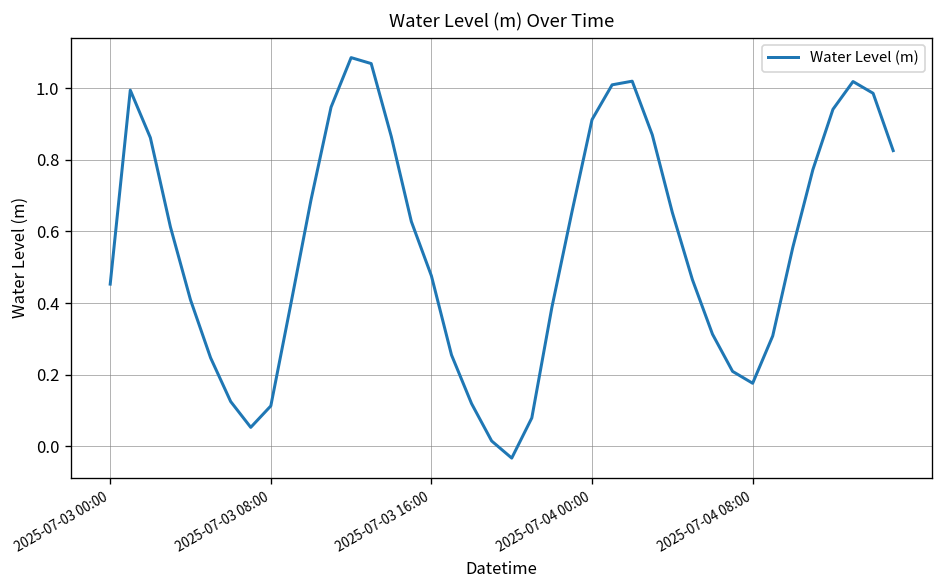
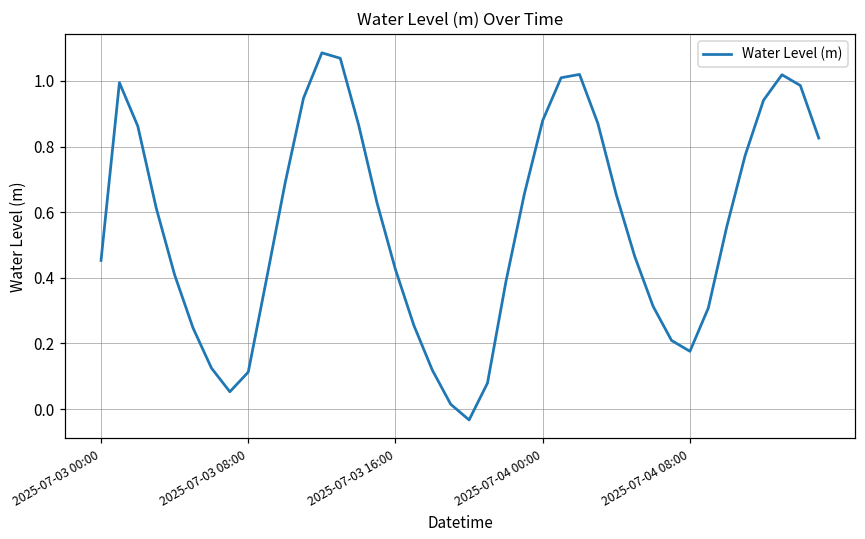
  {
    "2025-07-03 00:00": 0.45,
    "2025-07-03 08:00": 0.11,
-   "2025-07-03 16:00": 0.48,
-   "2025-07-04 00:00": 0.91,
+   "2025-07-03 16:00": 0.43,
+   "2025-07-04 00:00": 0.88,
    "2025-07-04 08:00": 0.18
  }
